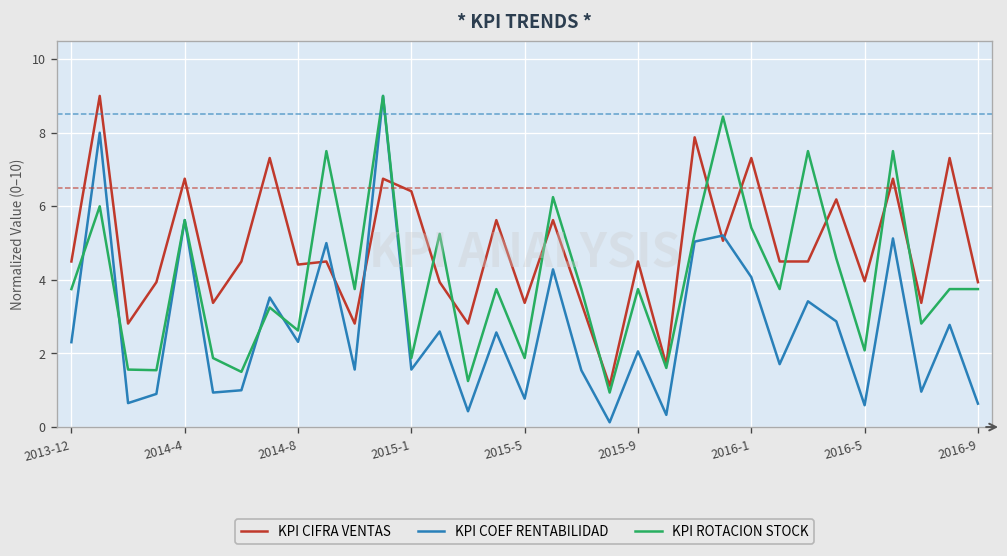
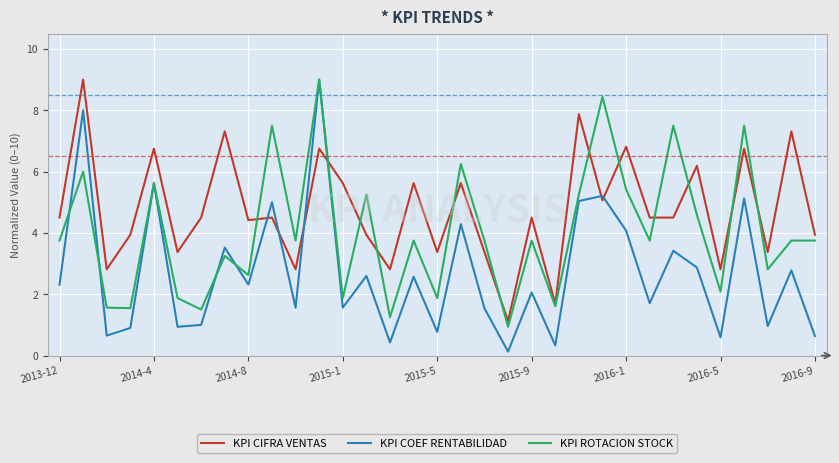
  {
    "KPI CIFRA VENTAS": {
      "2013-12": 4.5,
      "2014-4": 6.8,
      "2014-8": 4.4,
-     "2015-1": 6.4,
+     "2015-1": 5.6,
      "2015-5": 3.4,
      "2015-9": 4.5,
-     "2016-1": 7.3,
-     "2016-5": 4.0,
+     "2016-1": 6.8,
+     "2016-5": 2.8,
      "2016-9": 3.9
    },
    "KPI COEF RENTABILIDAD": {
      "2013-12": 2.3,
      "2014-8": 2.3,
      "2015-1": 1.6,
      "2015-5": 0.8,
      "2015-9": 2.1,
      "2016-1": 4.1,
      "2016-5": 0.6,
      "2016-9": 0.6
    },
    "KPI ROTACION STOCK": {
      "2013-12": 3.8,
      "2014-8": 2.6,
      "2015-1": 1.9,
      "2015-5": 1.9,
      "2015-9": 3.8,
      "2016-1": 5.4,
      "2016-5": 2.1,
      "2016-9": 3.8
    }
  }
